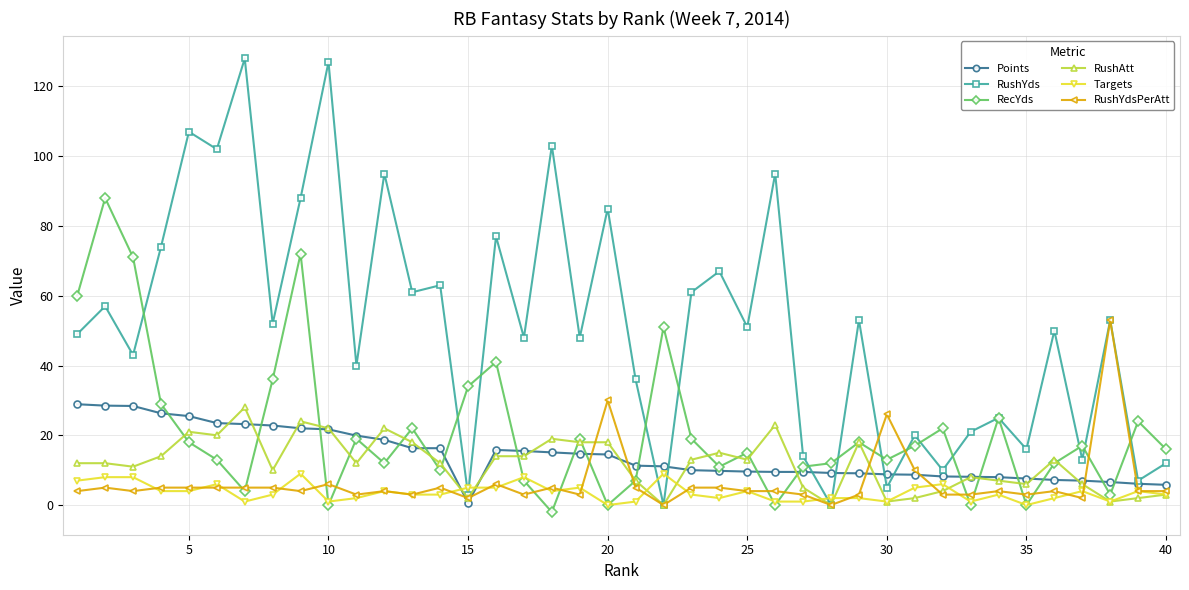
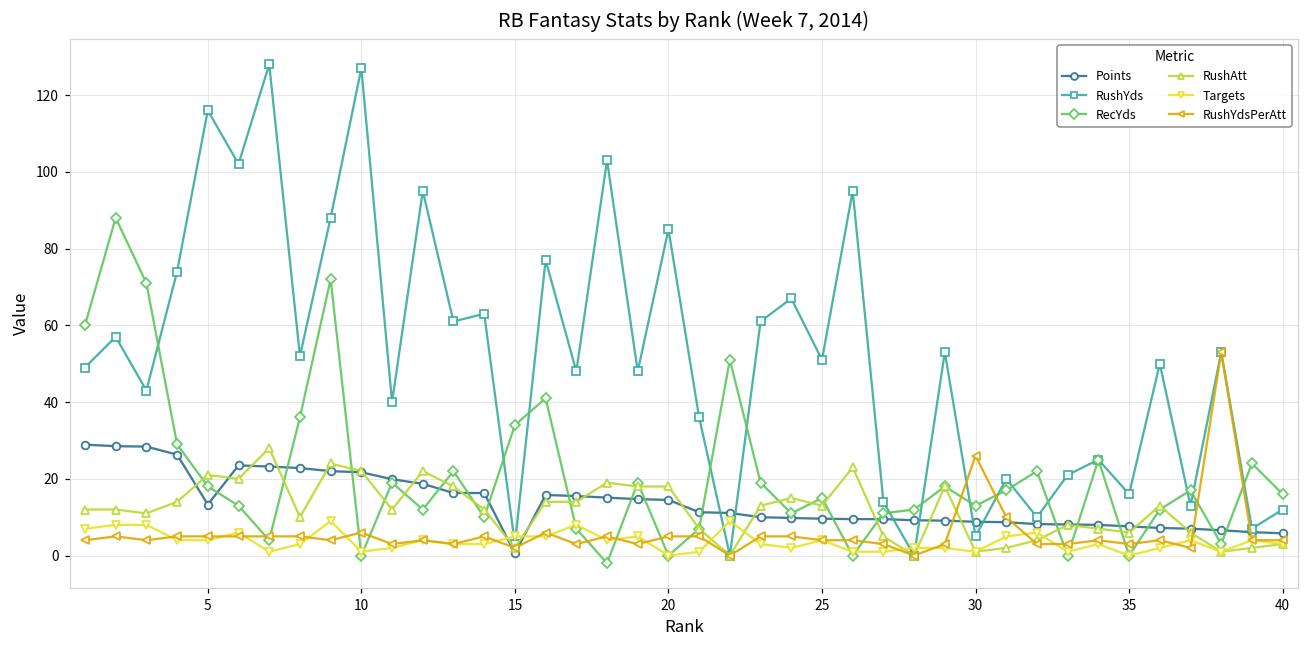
  {
    "Points": {
-     "5": 26,
+     "5": 13,
      "15": 1,
      "20": 15,
      "25": 10,
      "30": 9,
      "35": 8,
      "40": 6
    },
    "RushYds": {
-     "5": 107,
+     "5": 116,
      "10": 127,
      "15": 3,
      "20": 85,
      "25": 51,
      "30": 5,
      "35": 16,
      "40": 12
    },
    "RecYds": {
      "5": 18,
      "10": 0,
      "15": 34,
      "25": 15,
      "30": 13,
      "40": 16
    },
    "RushYdsPerAtt": {
      "5": 5,
      "10": 6,
-     "20": 30,
+     "20": 5,
      "30": 26,
      "35": 3,
      "40": 4
    }
  }
